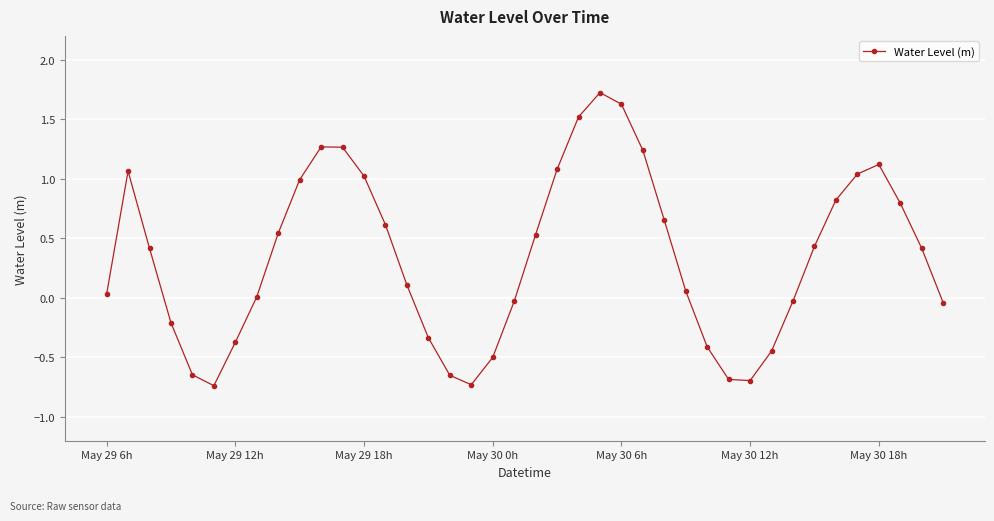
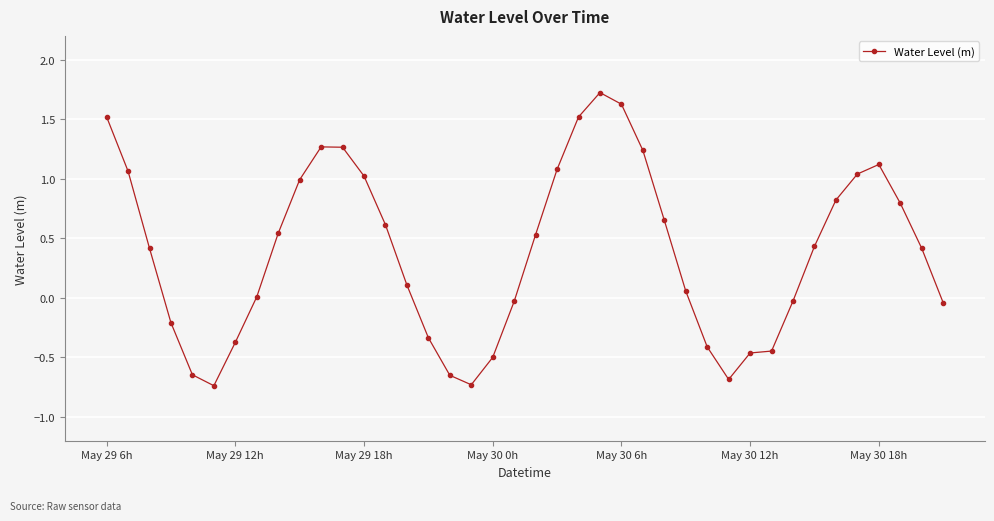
  {
-   "May 29 6h": 0.03,
+   "May 29 6h": 1.52,
    "May 29 12h": -0.37,
    "May 29 18h": 1.02,
    "May 30 0h": -0.50,
    "May 30 6h": 1.63,
-   "May 30 12h": -0.69,
+   "May 30 12h": -0.46,
    "May 30 18h": 1.12
  }
